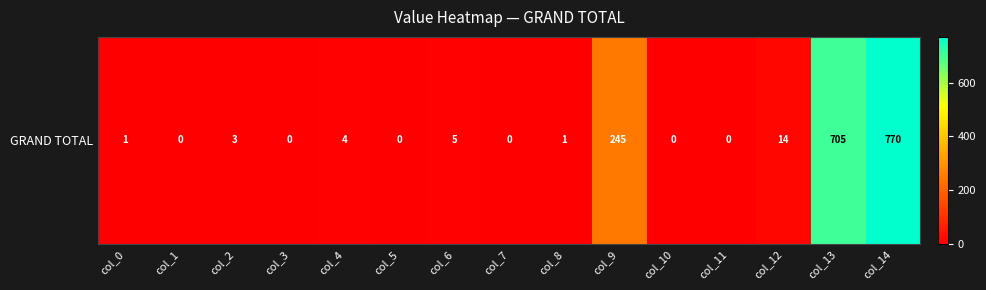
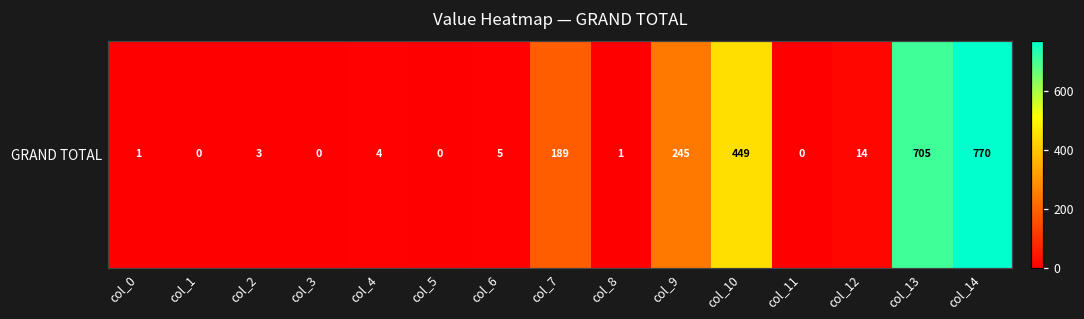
  {
    "GRAND TOTAL": {
      "col_0": 1,
      "col_1": 0,
      "col_2": 3,
      "col_3": 0,
      "col_4": 4,
      "col_5": 0,
      "col_6": 5,
-     "col_7": 0,
+     "col_7": 189,
      "col_8": 1,
      "col_9": 245,
-     "col_10": 0,
+     "col_10": 449,
      "col_11": 0,
      "col_12": 14,
      "col_13": 705,
      "col_14": 770
    }
  }
